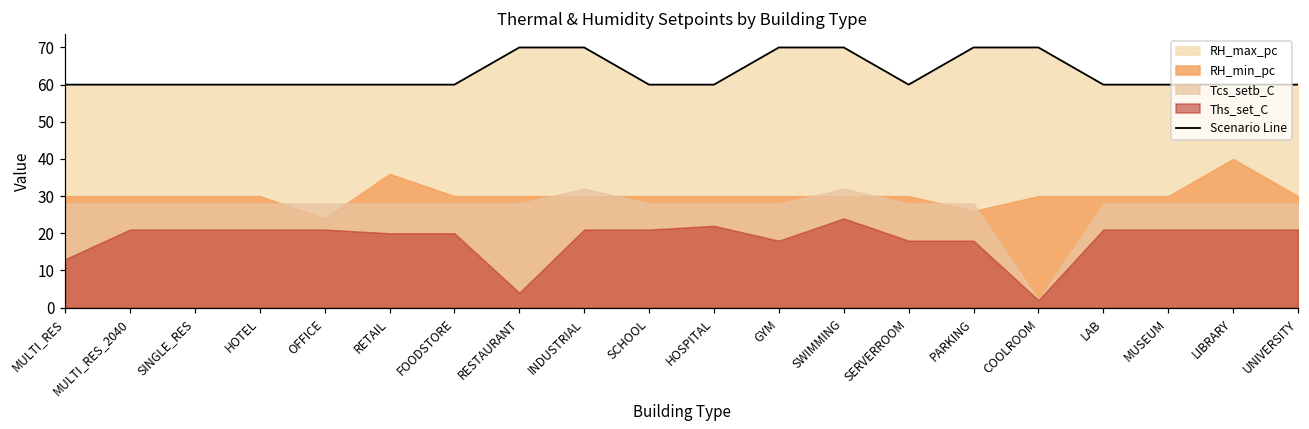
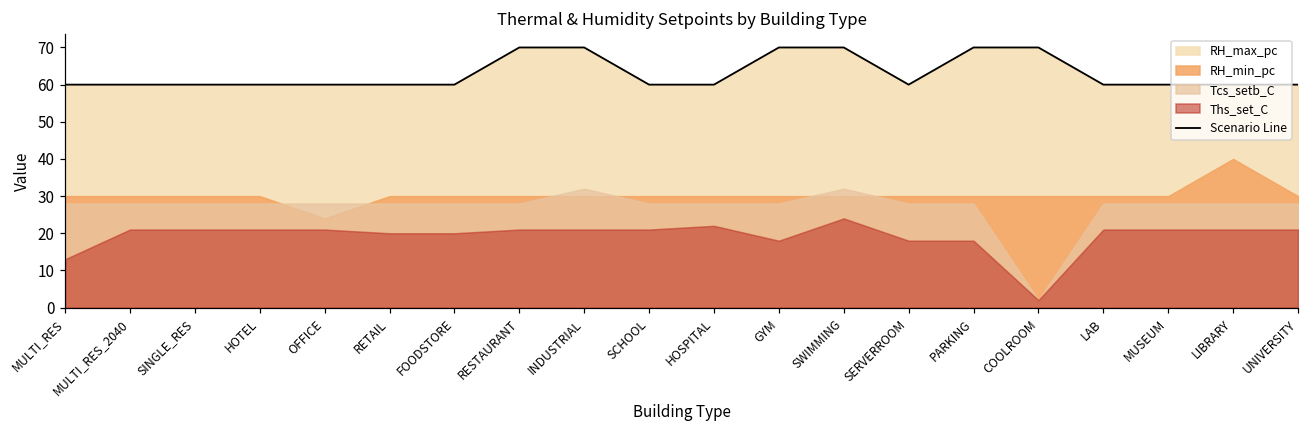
  {
    "RH_min_pc": {
      "MULTI_RES": 30,
      "MULTI_RES_2040": 30,
      "SINGLE_RES": 30,
      "HOTEL": 30,
      "OFFICE": 24,
-     "RETAIL": 36,
+     "RETAIL": 30,
      "FOODSTORE": 30,
      "RESTAURANT": 30,
      "INDUSTRIAL": 30,
      "SCHOOL": 30,
      "HOSPITAL": 30,
      "GYM": 30,
      "SWIMMING": 30,
      "SERVERROOM": 30,
-     "PARKING": 26,
+     "PARKING": 30,
      "COOLROOM": 30,
      "LAB": 30,
      "MUSEUM": 30,
      "LIBRARY": 40,
      "UNIVERSITY": 30
    },
    "Ths_set_C": {
      "MULTI_RES": 13,
      "MULTI_RES_2040": 21,
      "SINGLE_RES": 21,
      "HOTEL": 21,
      "OFFICE": 21,
      "RETAIL": 20,
      "FOODSTORE": 20,
-     "RESTAURANT": 4,
+     "RESTAURANT": 21,
      "INDUSTRIAL": 21,
      "SCHOOL": 21,
      "HOSPITAL": 22,
      "GYM": 18,
      "SWIMMING": 24,
      "SERVERROOM": 18,
      "PARKING": 18,
      "LAB": 21,
      "MUSEUM": 21,
      "LIBRARY": 21,
      "UNIVERSITY": 21
    }
  }
